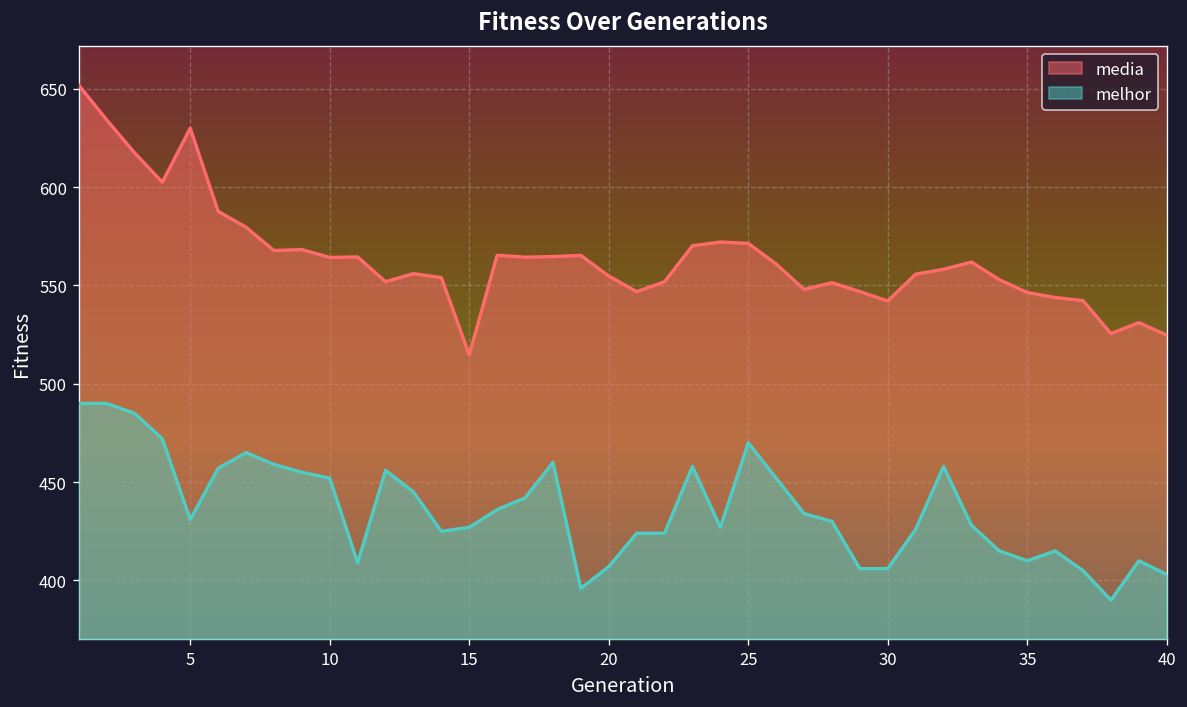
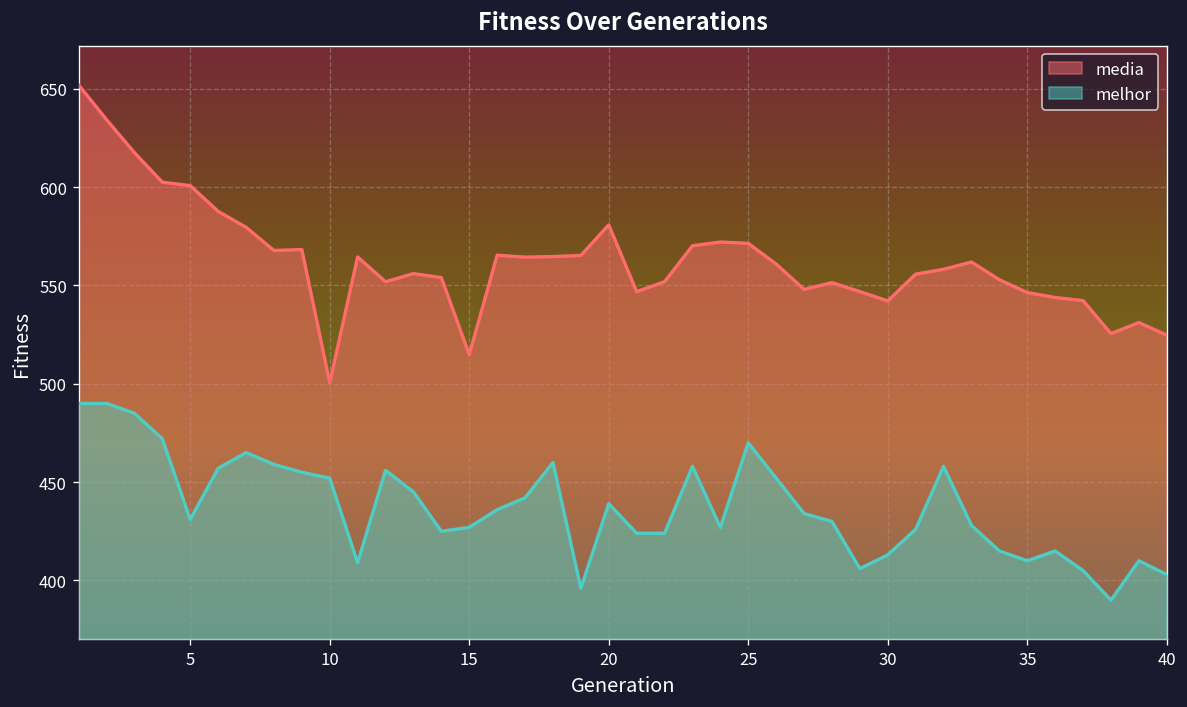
  {
    "media": {
-     "5": 630,
-     "10": 564,
+     "5": 601,
+     "10": 500,
      "15": 515,
-     "20": 555,
+     "20": 581,
      "25": 571,
      "30": 542,
      "35": 546,
      "40": 525
    },
    "melhor": {
      "5": 431,
      "10": 452,
      "15": 427,
-     "20": 407,
+     "20": 439,
      "25": 470,
-     "30": 406,
+     "30": 413,
      "35": 410,
      "40": 403
    }
  }
